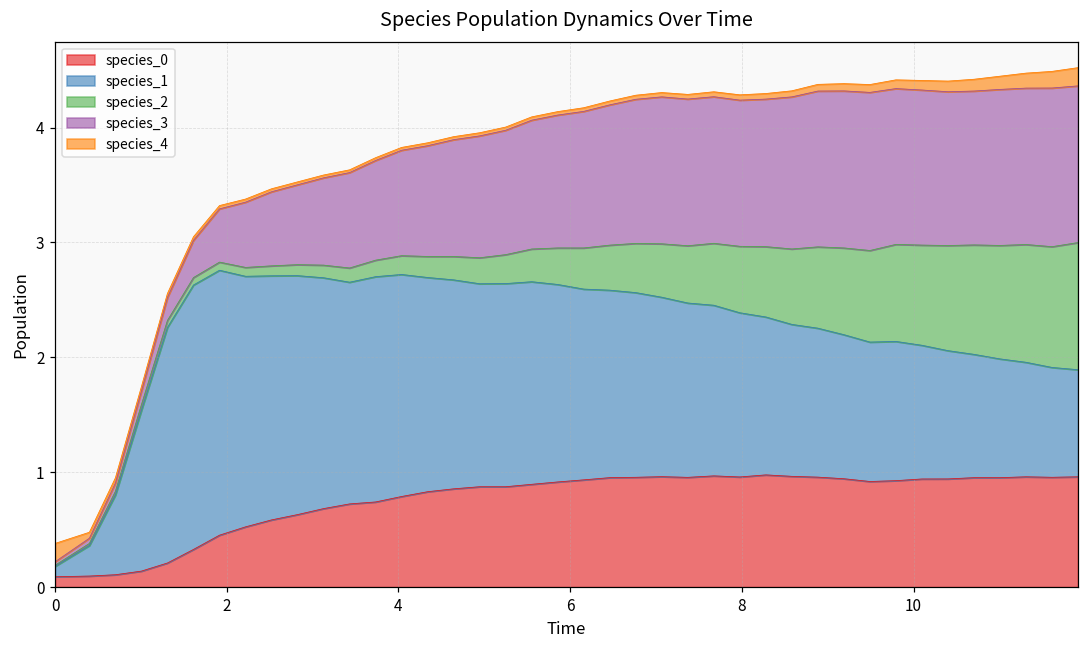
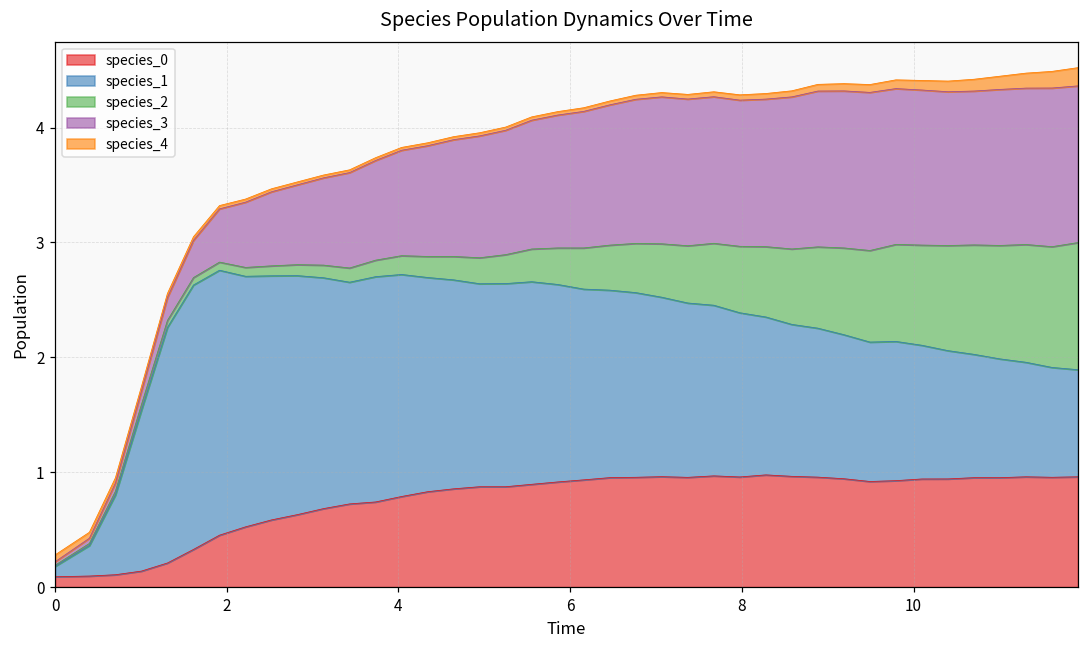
  {
    "species_0": {
      "0": 0.09
    },
    "species_3": {
      "0": 0.03
    },
    "species_4": {
-     "0": 0.16
+     "0": 0.06
    }
  }
